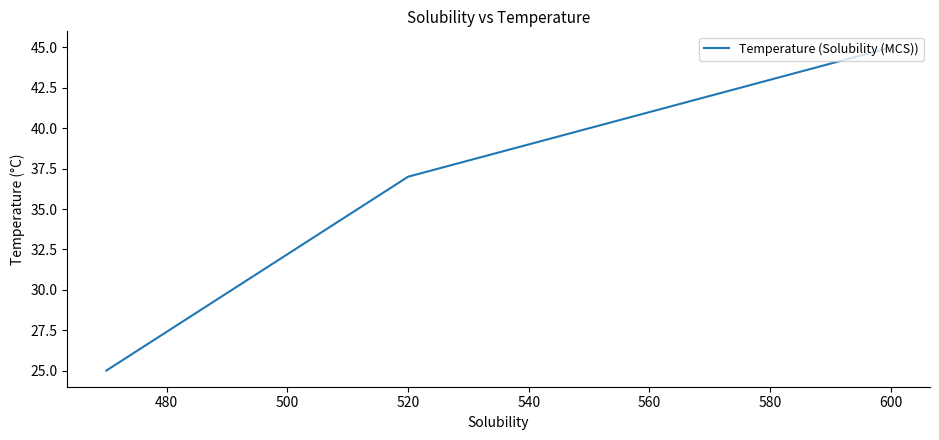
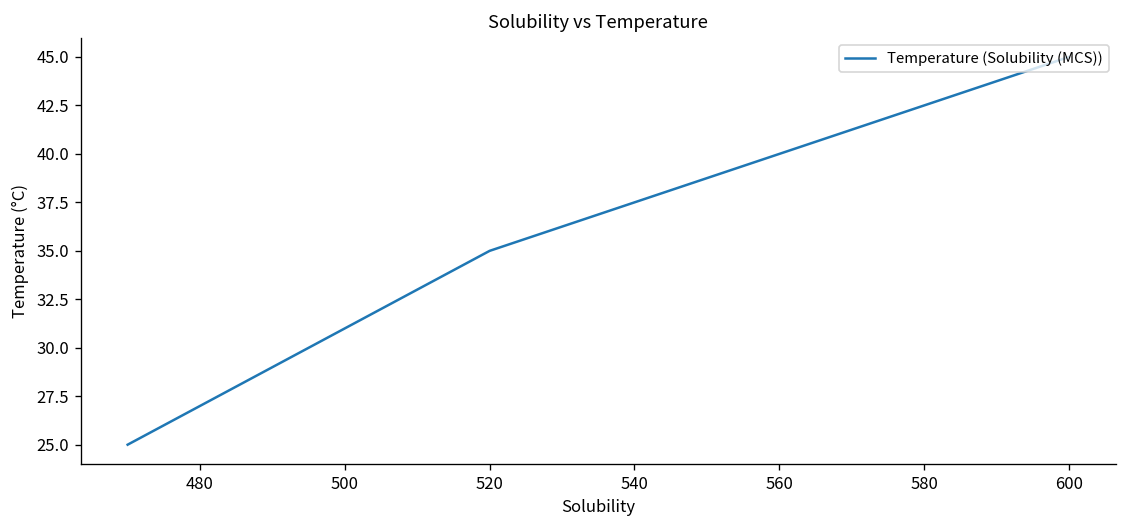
  {
-   "520": 37
+   "520": 35
  }
